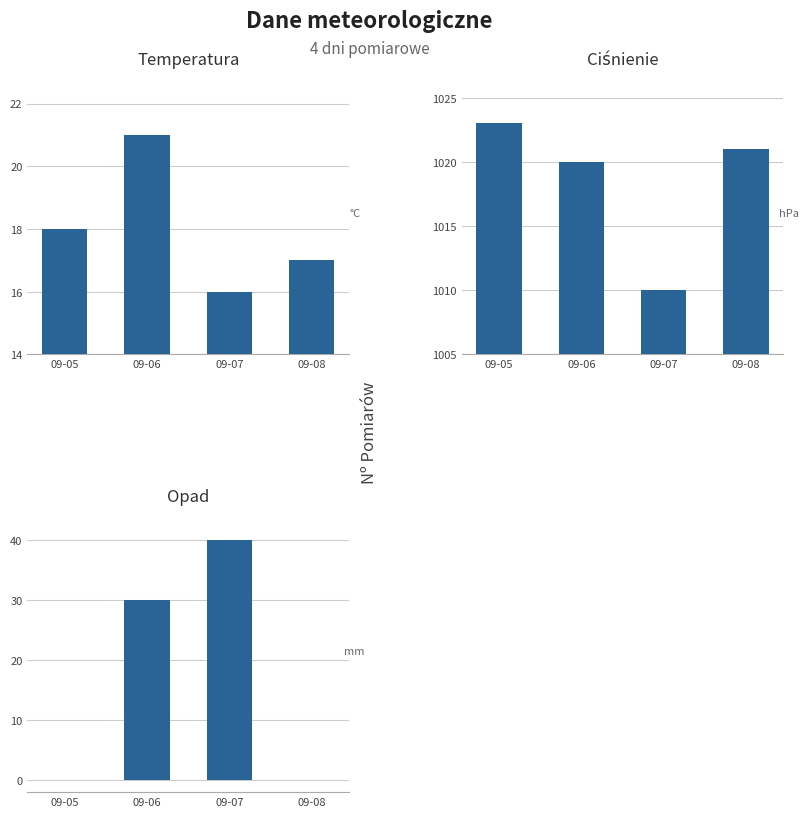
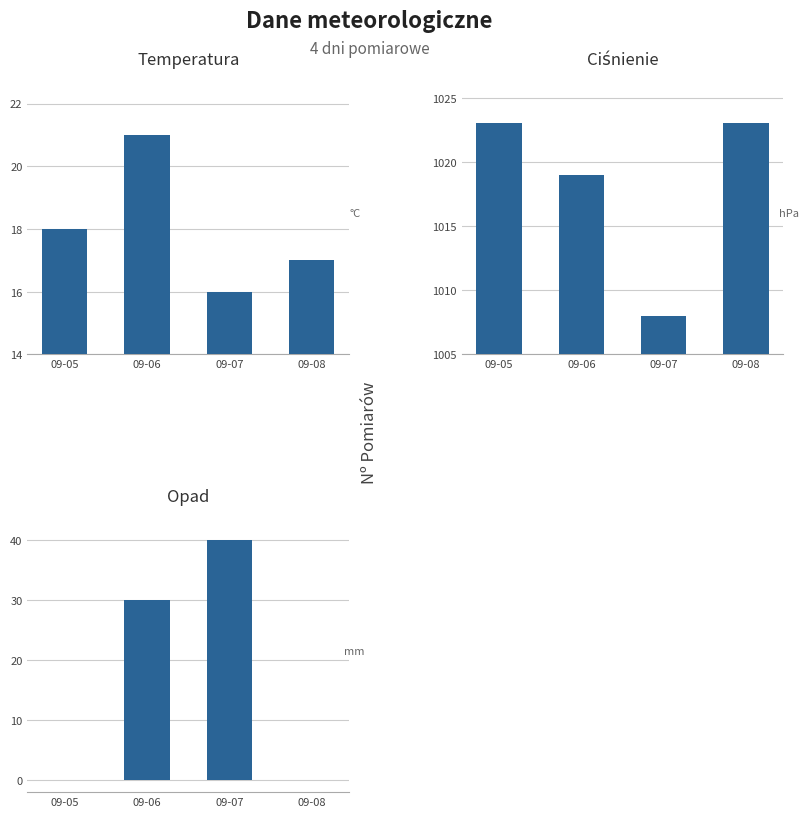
  {
    "Temperatura": {
      "09-05": 18.0,
      "09-06": 21.0,
      "09-07": 16.0,
      "09-08": 17.0
    },
    "Ciśnienie": {
      "09-05": 1023,
-     "09-06": 1020,
-     "09-07": 1010,
-     "09-08": 1021
+     "09-06": 1019,
+     "09-07": 1008,
+     "09-08": 1023
    },
    "Opad": {
      "09-05": 0,
      "09-06": 30,
      "09-07": 40,
      "09-08": 0
    }
  }
